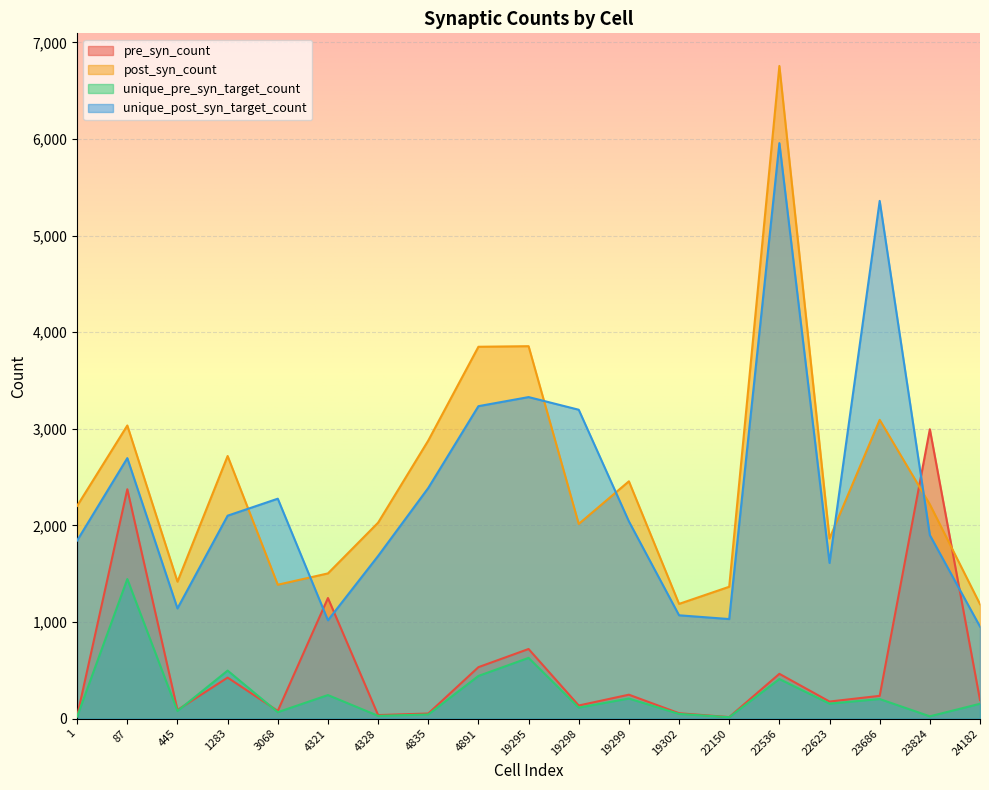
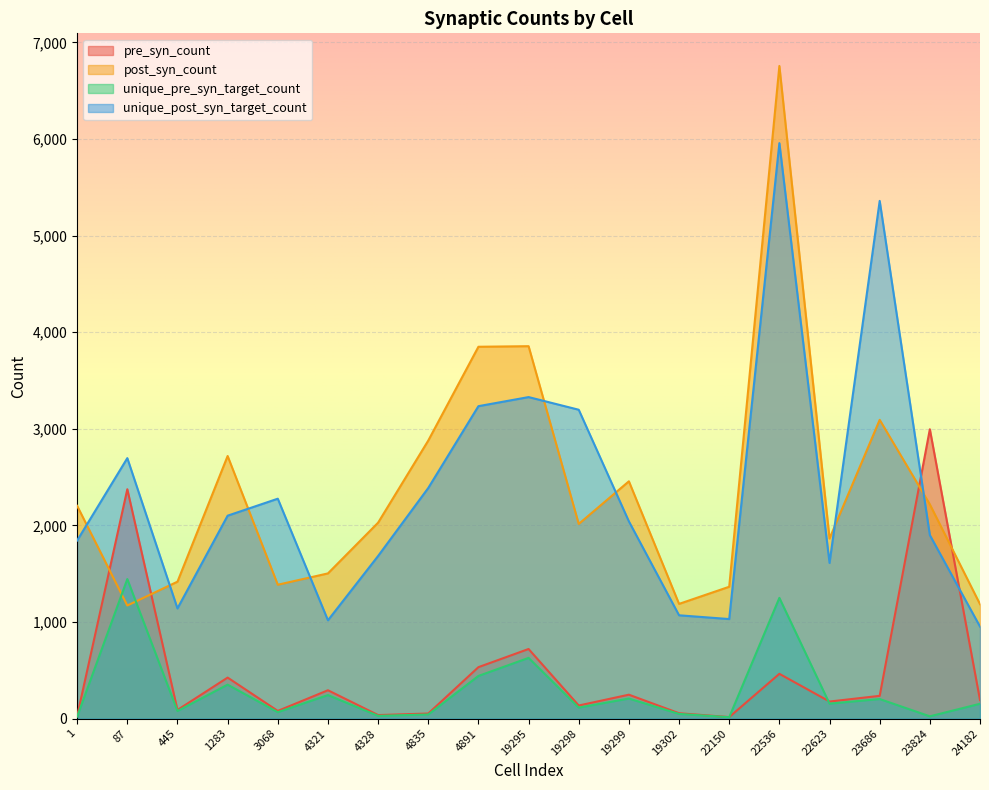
  {
    "pre_syn_count": {
      "87": "2,400",
      "1283": "400",
-     "4321": "1,200",
+     "4321": "300",
      "4891": "500",
      "19295": "700",
      "19299": "200",
      "22536": "500",
      "23686": "200",
      "23824": "3,000",
      "24182": "200"
    },
    "post_syn_count": {
      "1": "2,200",
-     "87": "3,000",
+     "87": "1,200",
      "445": "1,400",
      "1283": "2,700",
      "3068": "1,400",
      "4321": "1,500",
      "4328": "2,000",
      "4835": "2,900",
      "4891": "3,900",
      "19295": "3,900",
      "19298": "2,000",
      "19299": "2,500",
      "19302": "1,200",
      "22150": "1,400",
      "22536": "6,800",
      "22623": "1,900",
      "23686": "3,100",
      "23824": "2,200",
      "24182": "1,200"
    },
    "unique_pre_syn_target_count": {
      "87": "1,400",
-     "1283": "500",
+     "1283": "400",
      "4321": "200",
      "4891": "400",
      "19295": "600",
      "19299": "200",
-     "22536": "400",
+     "22536": "1,300",
      "23686": "200",
      "23824": "0",
      "24182": "200"
    },
    "unique_post_syn_target_count": {
      "1": "1,800",
      "87": "2,700",
      "445": "1,100",
      "1283": "2,100",
      "3068": "2,300",
      "4321": "1,000",
      "4328": "1,700",
      "4835": "2,400",
      "4891": "3,200",
      "19295": "3,300",
      "19298": "3,200",
      "19299": "2,000",
      "19302": "1,100",
      "22150": "1,000",
      "22536": "6,000",
      "22623": "1,600",
      "23686": "5,400",
      "23824": "1,900",
      "24182": "1,000"
    }
  }
